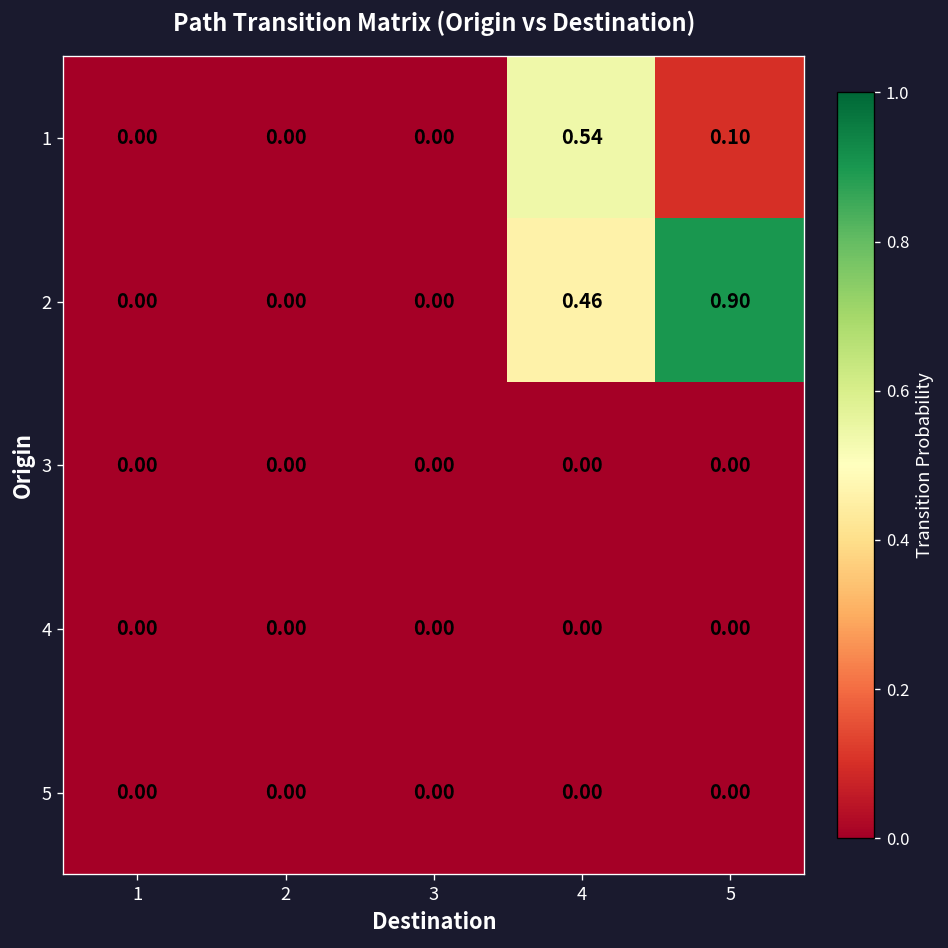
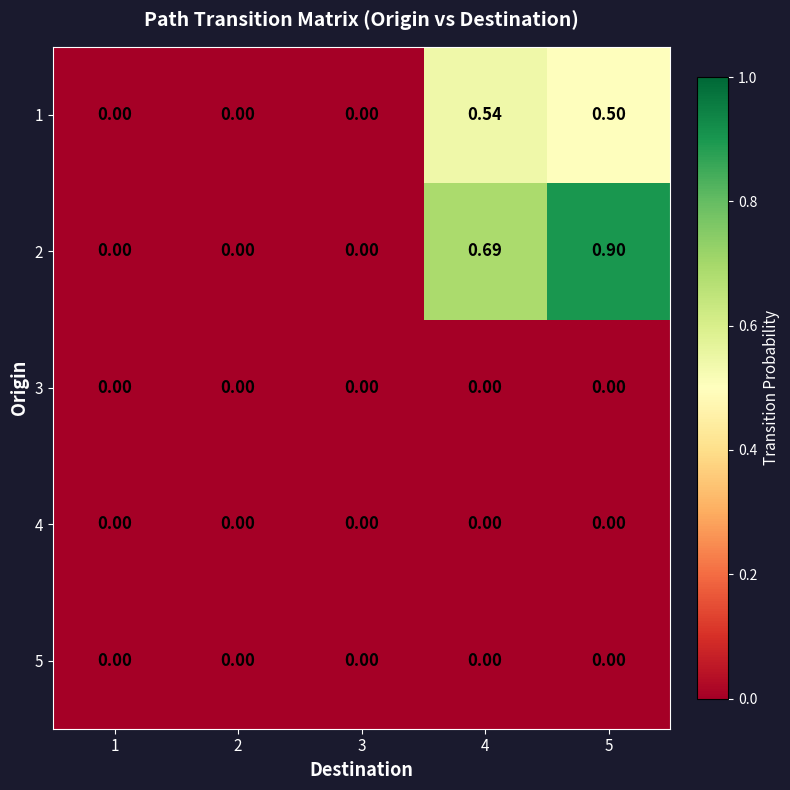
  {
    "1": {
      "1": 0.00,
      "2": 0.00,
      "3": 0.00,
      "4": 0.54,
-     "5": 0.10
+     "5": 0.50
    },
    "2": {
      "1": 0.00,
      "2": 0.00,
      "3": 0.00,
-     "4": 0.46,
+     "4": 0.69,
      "5": 0.90
    },
    "3": {
      "1": 0.00,
      "2": 0.00,
      "3": 0.00,
      "4": 0.00,
      "5": 0.00
    },
    "4": {
      "1": 0.00,
      "2": 0.00,
      "3": 0.00,
      "4": 0.00,
      "5": 0.00
    },
    "5": {
      "1": 0.00,
      "2": 0.00,
      "3": 0.00,
      "4": 0.00,
      "5": 0.00
    }
  }
